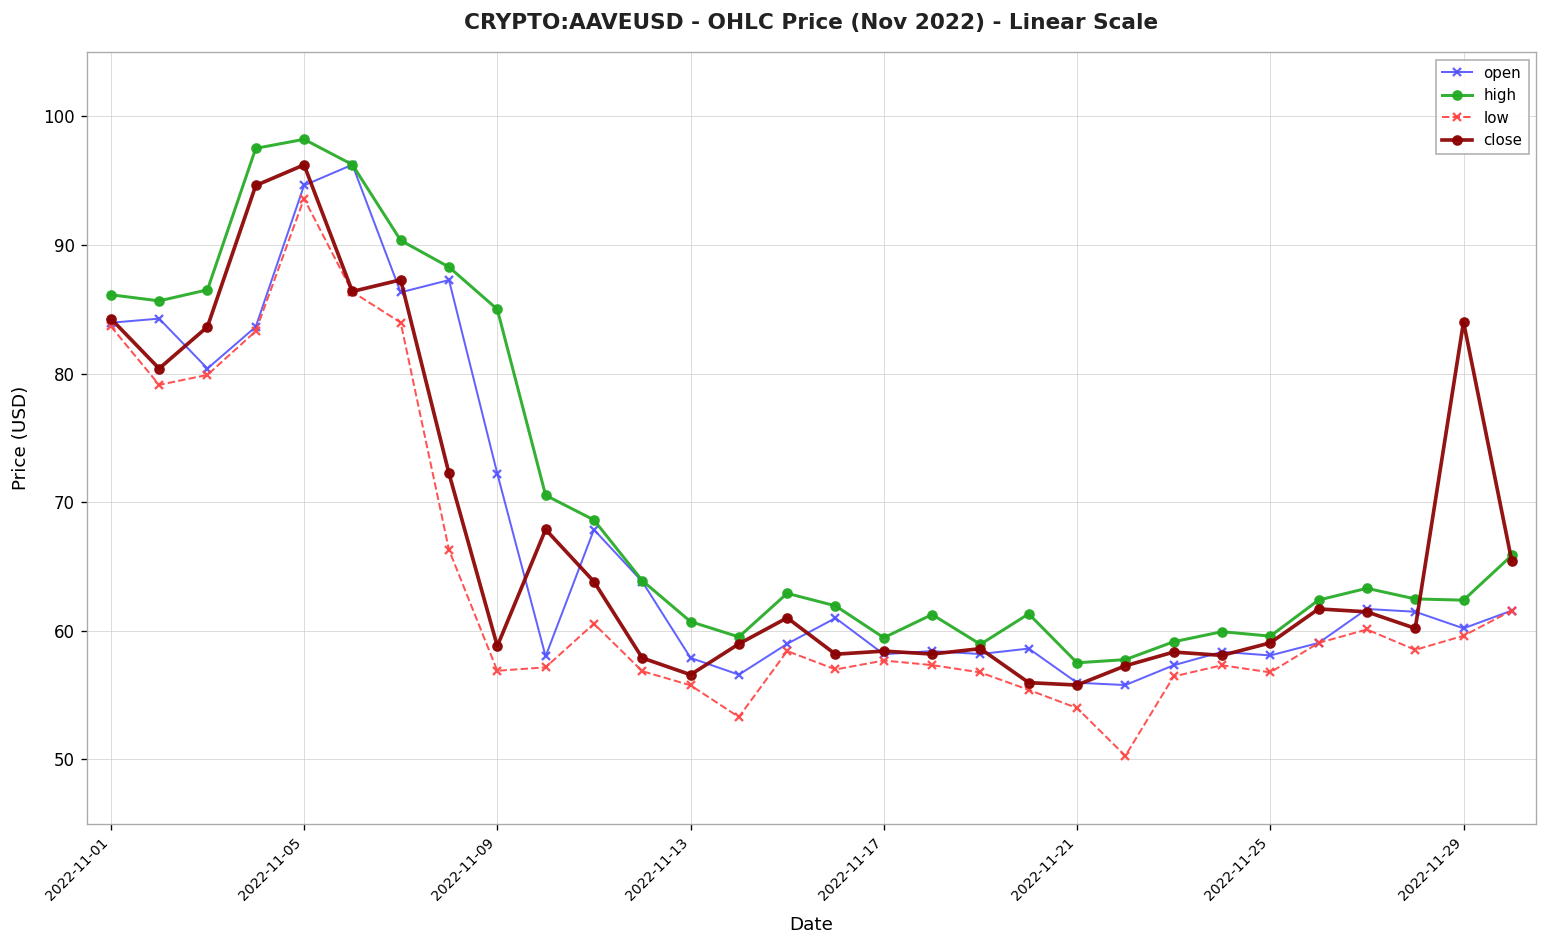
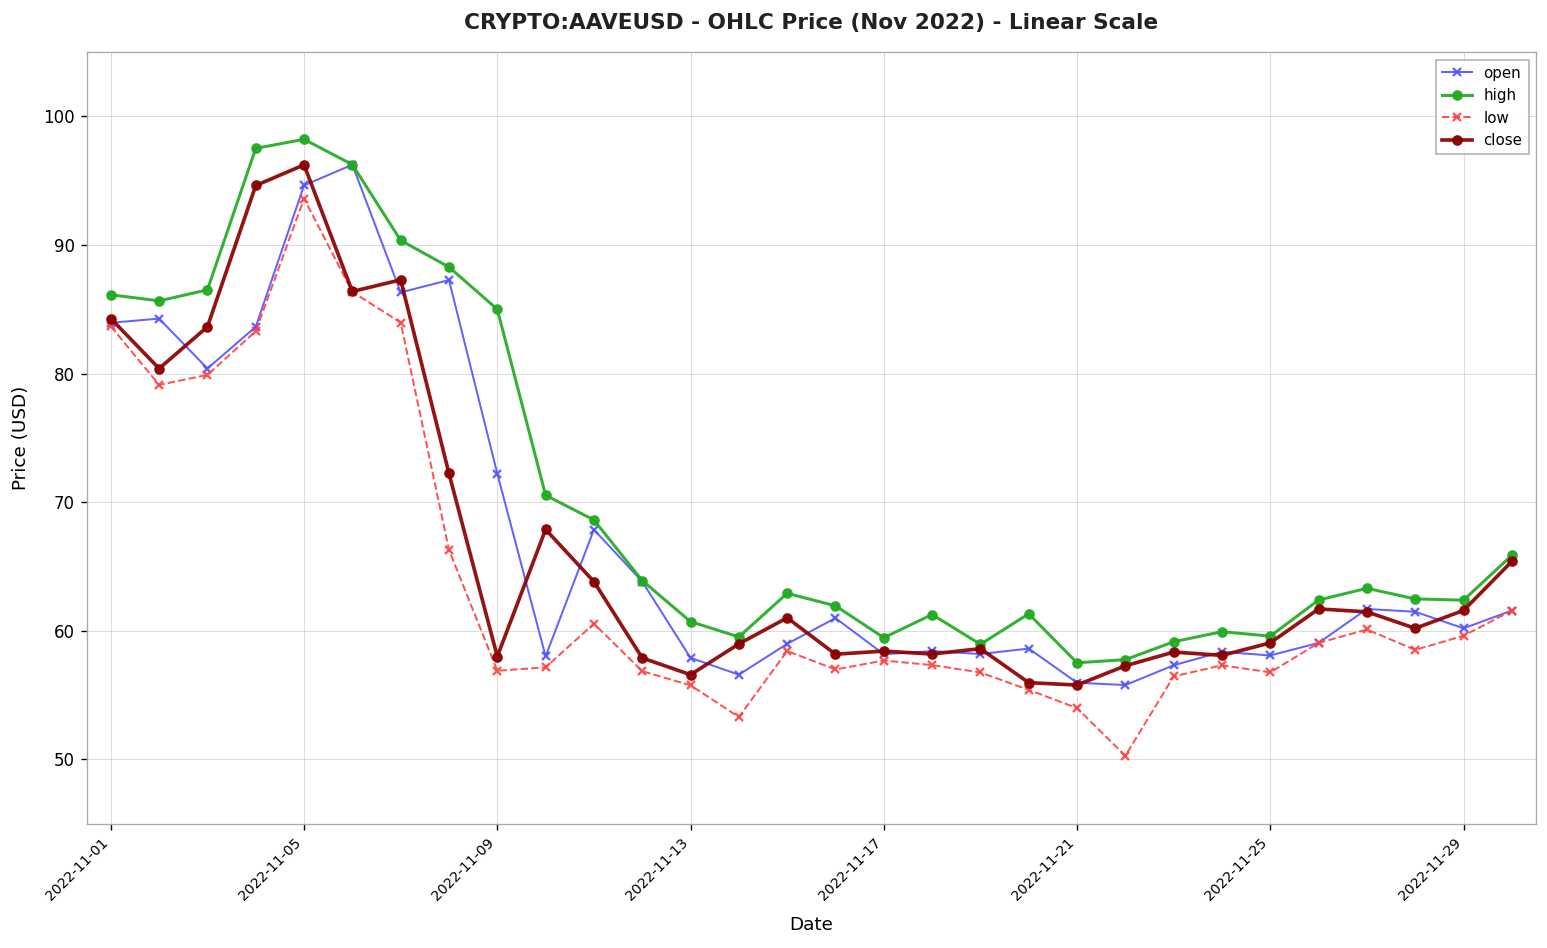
  {
    "open": {
      "2022-11-01": 84.0,
      "2022-11-05": 94.6,
      "2022-11-09": 72.2,
      "2022-11-13": 57.9,
      "2022-11-17": 58.2,
      "2022-11-25": 58.1,
      "2022-11-29": 60.2
    },
    "high": {
      "2022-11-01": 86.1,
      "2022-11-05": 98.2,
      "2022-11-09": 85.0,
      "2022-11-13": 60.7,
      "2022-11-17": 59.5,
      "2022-11-21": 57.5,
      "2022-11-25": 59.6,
      "2022-11-29": 62.4
    },
    "low": {
      "2022-11-01": 83.7,
      "2022-11-05": 93.6,
      "2022-11-09": 56.9,
      "2022-11-13": 55.8,
      "2022-11-17": 57.7,
      "2022-11-21": 54.0,
      "2022-11-25": 56.8,
      "2022-11-29": 59.6
    },
    "close": {
      "2022-11-01": 84.3,
      "2022-11-05": 96.2,
-     "2022-11-09": 58.8,
+     "2022-11-09": 58.0,
      "2022-11-13": 56.6,
      "2022-11-17": 58.4,
      "2022-11-25": 59.1,
-     "2022-11-29": 84.0
+     "2022-11-29": 61.6
    }
  }
